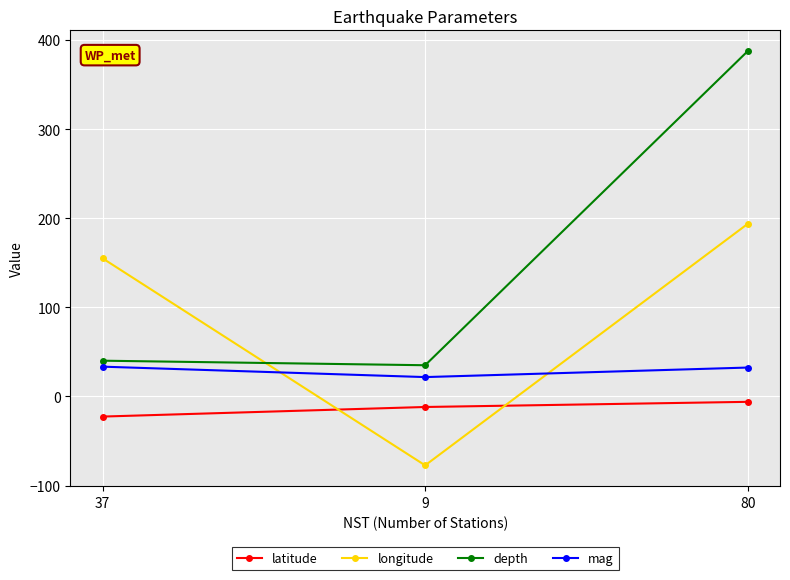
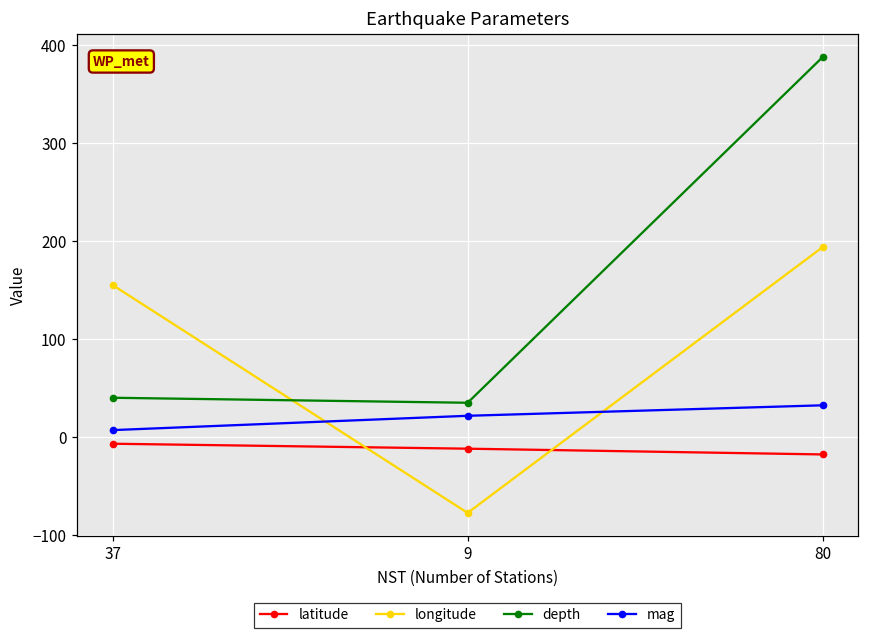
  {
    "latitude": {
-     "37": -20,
+     "37": -10,
      "9": -10,
-     "80": -10
+     "80": -20
    },
    "longitude": {
      "37": 160,
      "9": -80,
      "80": 190
    },
    "depth": {
      "37": 40,
      "9": 40,
      "80": 390
    },
    "mag": {
-     "37": 30,
+     "37": 10,
      "9": 20,
      "80": 30
    }
  }
